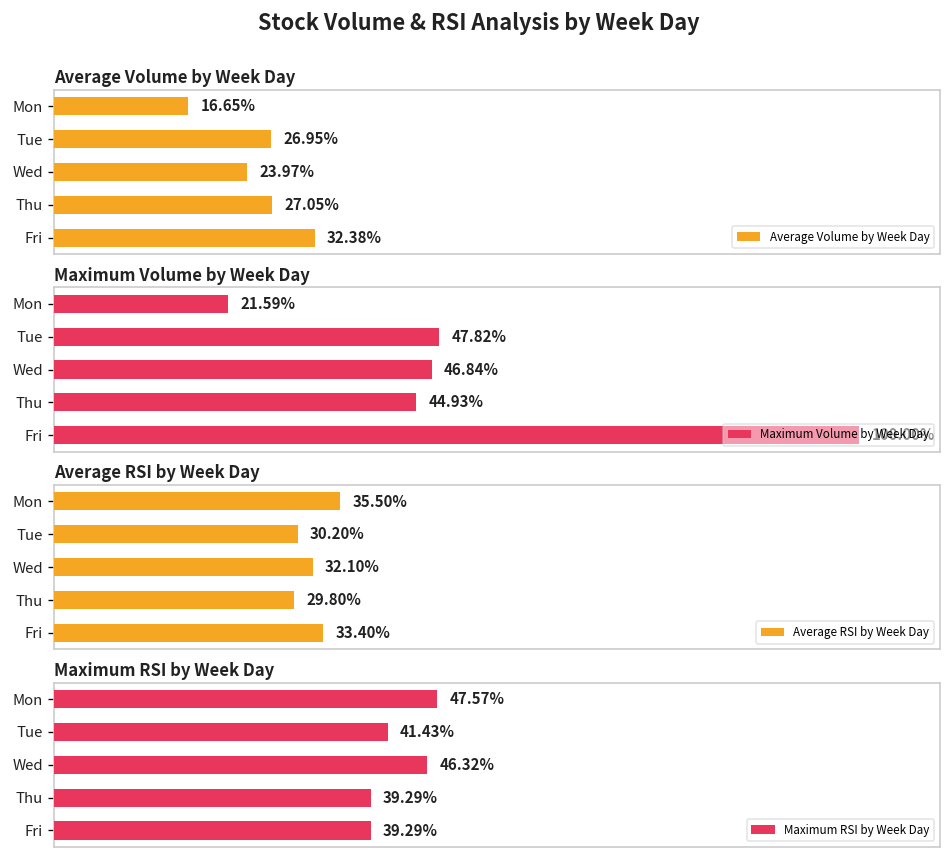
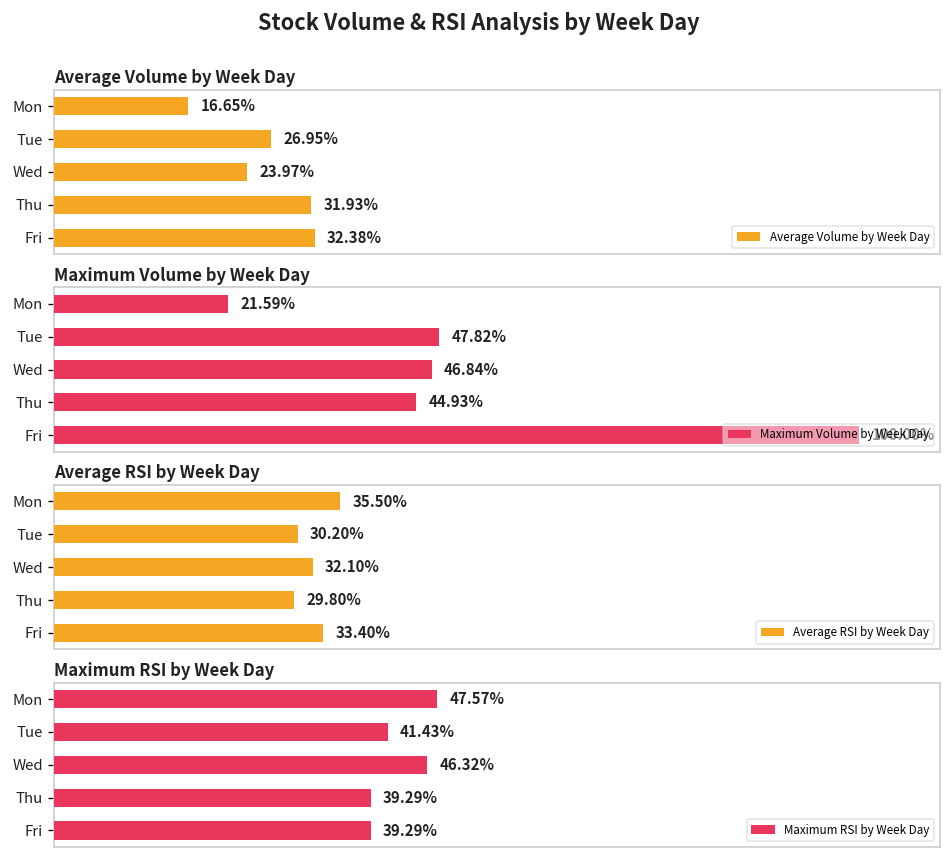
  {
    "Average Volume by Week Day": {
      "Mon": "16.65%",
      "Tue": "26.95%",
      "Wed": "23.97%",
-     "Thu": "27.05%",
+     "Thu": "31.93%",
      "Fri": "32.38%"
    },
    "Maximum Volume by Week Day": {
      "Mon": "21.59%",
      "Tue": "47.82%",
      "Wed": "46.84%",
      "Thu": "44.93%"
    },
    "Average RSI by Week Day": {
      "Mon": "35.50%",
      "Tue": "30.20%",
      "Wed": "32.10%",
      "Thu": "29.80%",
      "Fri": "33.40%"
    },
    "Maximum RSI by Week Day": {
      "Mon": "47.57%",
      "Tue": "41.43%",
      "Wed": "46.32%",
      "Thu": "39.29%",
      "Fri": "39.29%"
    }
  }
